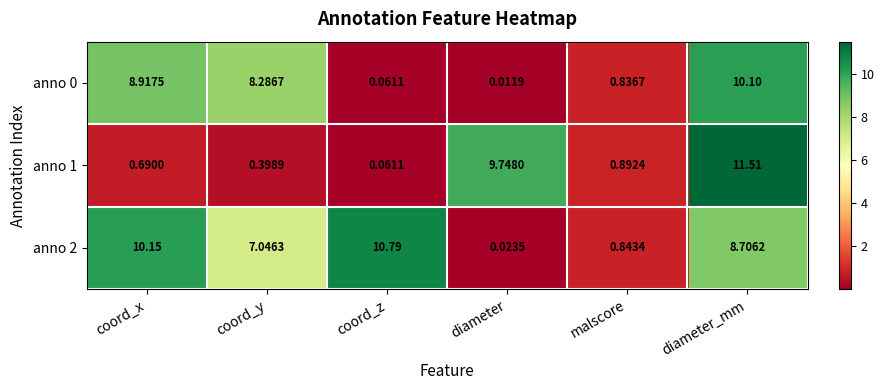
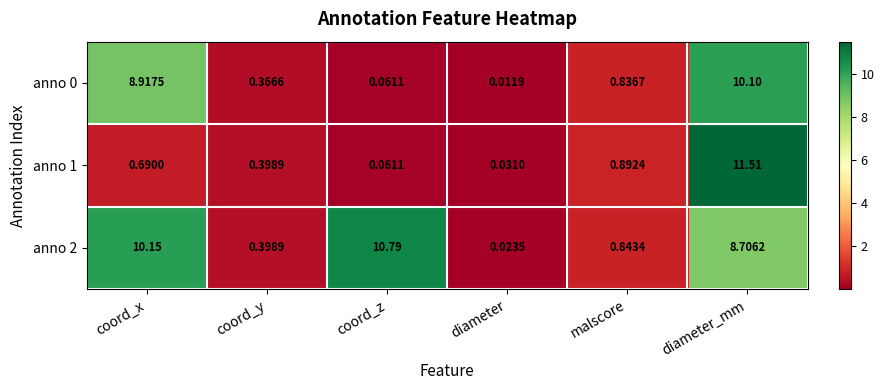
  {
    "anno 0": {
      "coord_x": 8.9175,
-     "coord_y": 8.2867,
+     "coord_y": 0.3666,
      "coord_z": 0.0611,
      "diameter": 0.0119,
      "malscore": 0.8367,
      "diameter_mm": 10.10
    },
    "anno 1": {
      "coord_x": 0.6900,
      "coord_y": 0.3989,
      "coord_z": 0.0611,
-     "diameter": 9.7480,
+     "diameter": 0.0310,
      "malscore": 0.8924,
      "diameter_mm": 11.51
    },
    "anno 2": {
      "coord_x": 10.15,
-     "coord_y": 7.0463,
+     "coord_y": 0.3989,
      "coord_z": 10.79,
      "diameter": 0.0235,
      "malscore": 0.8434,
      "diameter_mm": 8.7062
    }
  }
